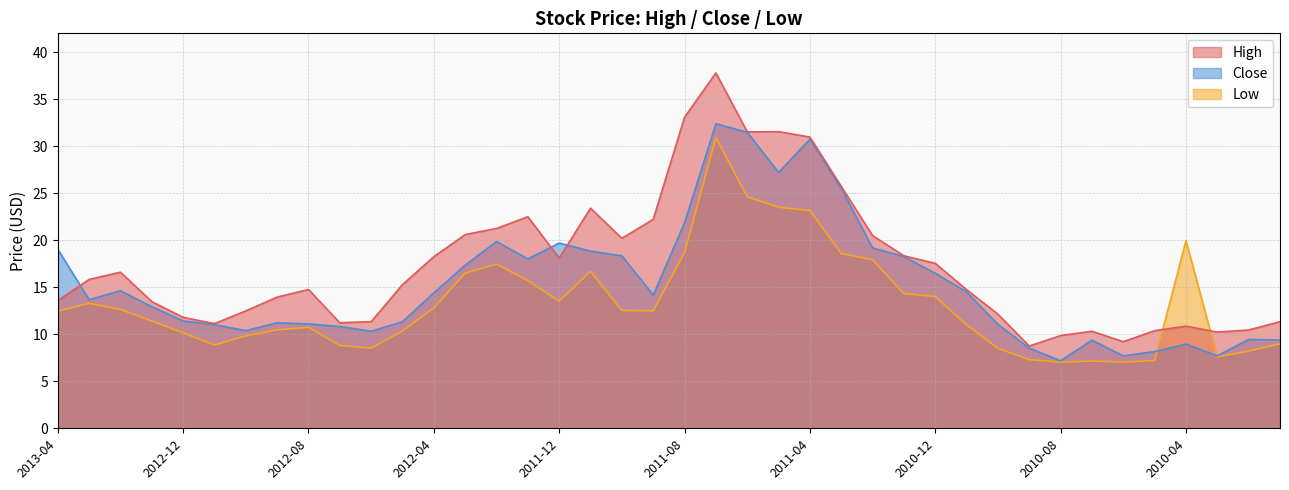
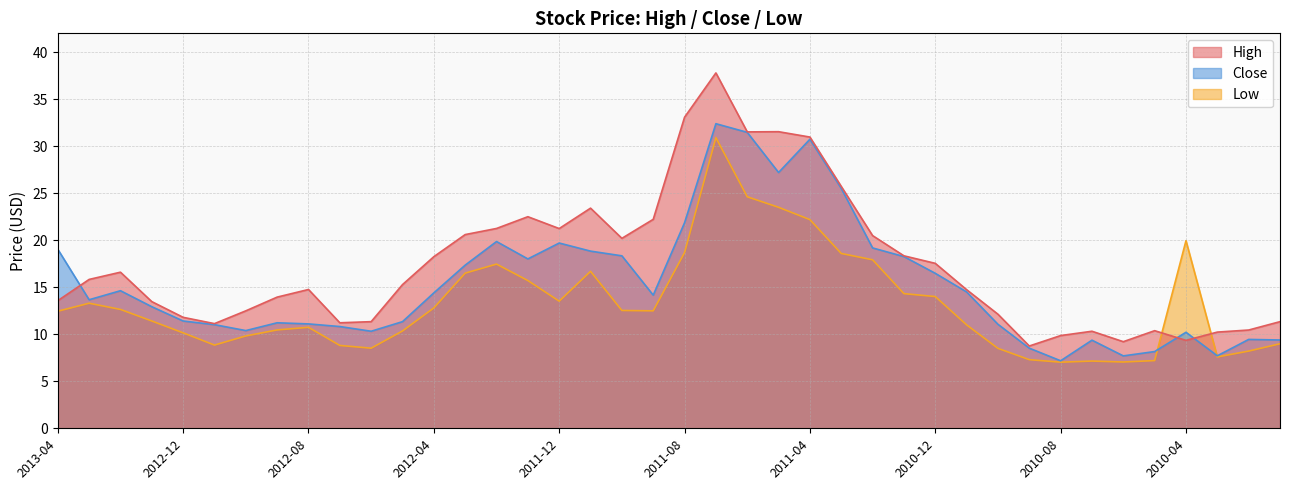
  {
    "Low": {
      "2013-04": 12,
      "2012-12": 10,
      "2012-08": 11,
      "2012-04": 13,
      "2011-12": 14,
      "2011-08": 19,
-     "2011-04": 23,
+     "2011-04": 22,
      "2010-12": 14,
      "2010-04": 20
    },
    "Close": {
      "2013-04": 19,
      "2012-12": 11,
      "2012-08": 11,
      "2012-04": 14,
      "2011-12": 20,
      "2011-08": 22,
      "2010-12": 16,
-     "2010-04": 9
+     "2010-04": 10
    },
    "High": {
      "2013-04": 14,
      "2012-12": 12,
      "2012-08": 15,
      "2012-04": 18,
-     "2011-12": 18,
+     "2011-12": 21,
      "2011-08": 33,
      "2010-12": 18,
      "2010-08": 10,
-     "2010-04": 11
+     "2010-04": 9
    }
  }
